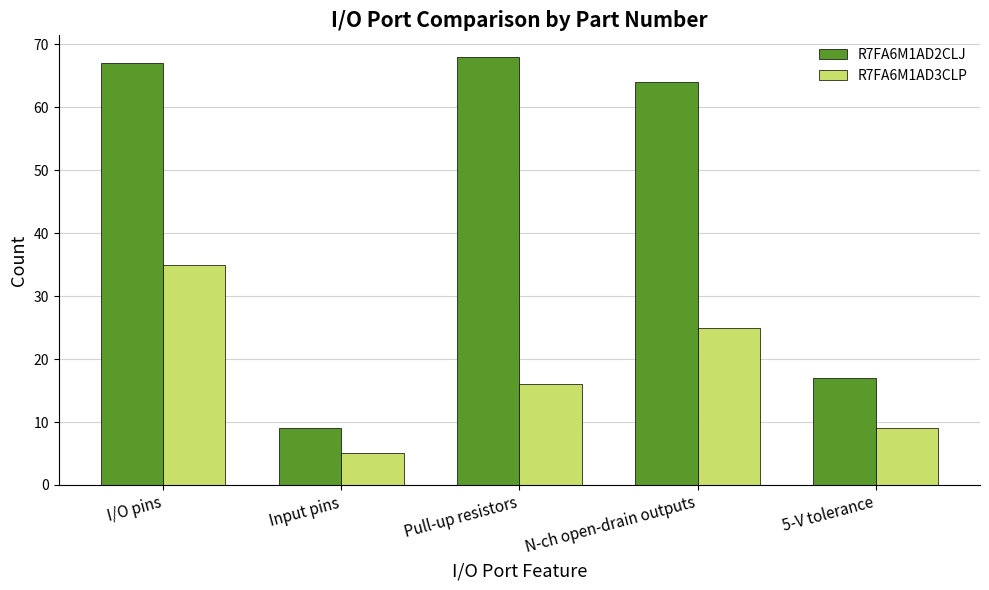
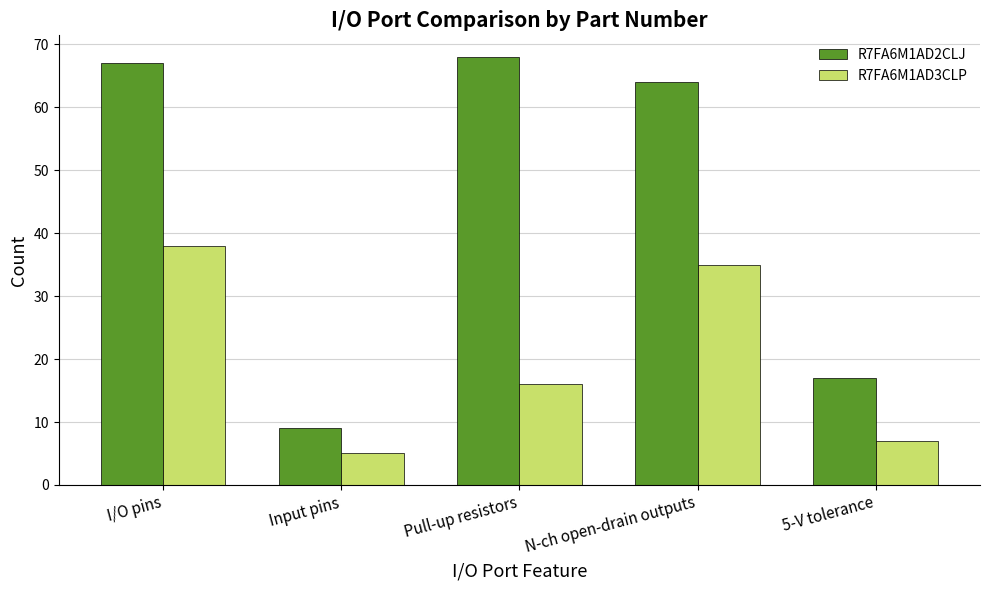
  {
    "R7FA6M1AD2CLJ": {
      "I/O pins": 67,
      "Input pins": 9,
      "Pull-up resistors": 68,
      "N-ch open-drain outputs": 64,
      "5-V tolerance": 17
    },
    "R7FA6M1AD3CLP": {
-     "I/O pins": 35,
+     "I/O pins": 38,
      "Input pins": 5,
      "Pull-up resistors": 16,
-     "N-ch open-drain outputs": 25,
-     "5-V tolerance": 9
+     "N-ch open-drain outputs": 35,
+     "5-V tolerance": 7
    }
  }
